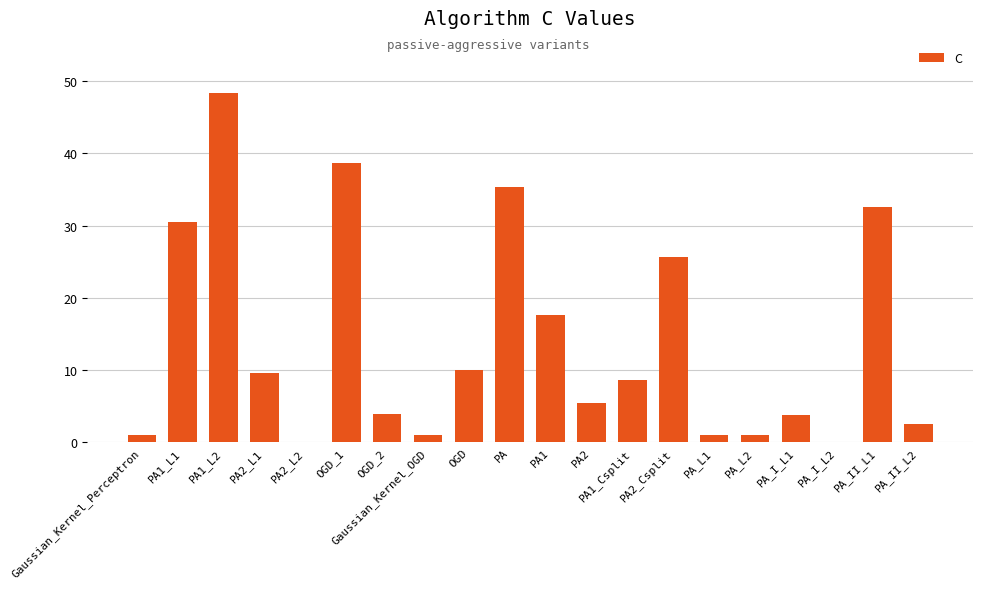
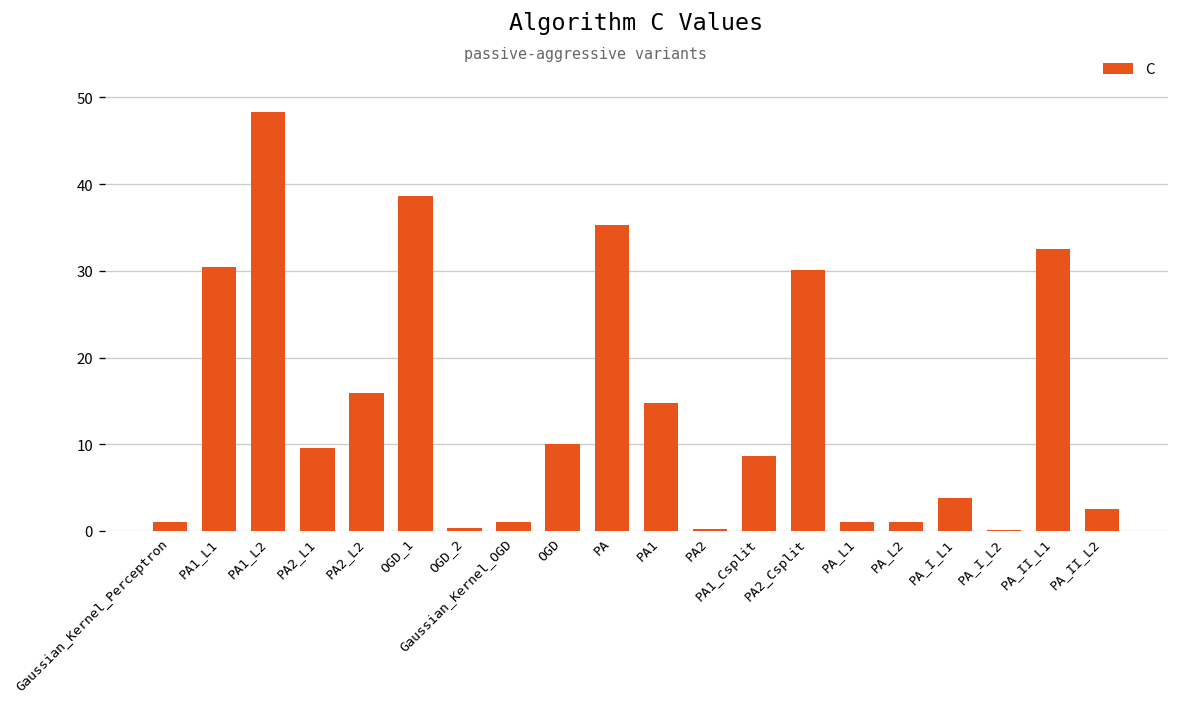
  {
    "Gaussian_Kernel_Perceptron": 1,
    "PA1_L1": 30,
    "PA1_L2": 48,
    "PA2_L1": 10,
-   "PA2_L2": 0,
+   "PA2_L2": 16,
    "OGD_1": 39,
-   "OGD_2": 4,
+   "OGD_2": 0,
    "Gaussian_Kernel_OGD": 1,
    "OGD": 10,
    "PA": 35,
-   "PA1": 18,
-   "PA2": 5,
+   "PA1": 15,
+   "PA2": 0,
    "PA1_Csplit": 9,
-   "PA2_Csplit": 26,
+   "PA2_Csplit": 30,
    "PA_L1": 1,
    "PA_L2": 1,
    "PA_I_L1": 4,
    "PA_II_L1": 33,
    "PA_II_L2": 3
  }
